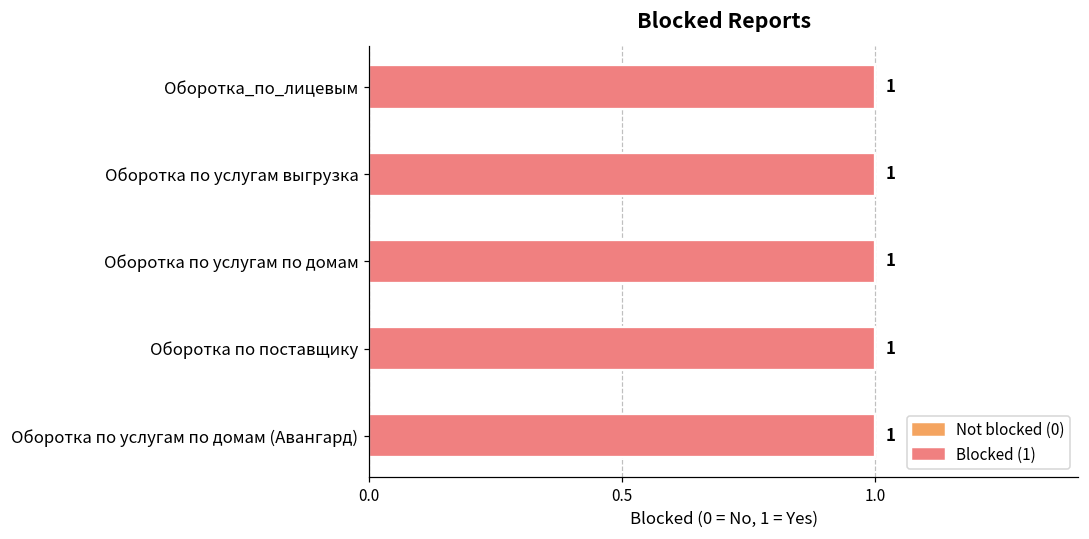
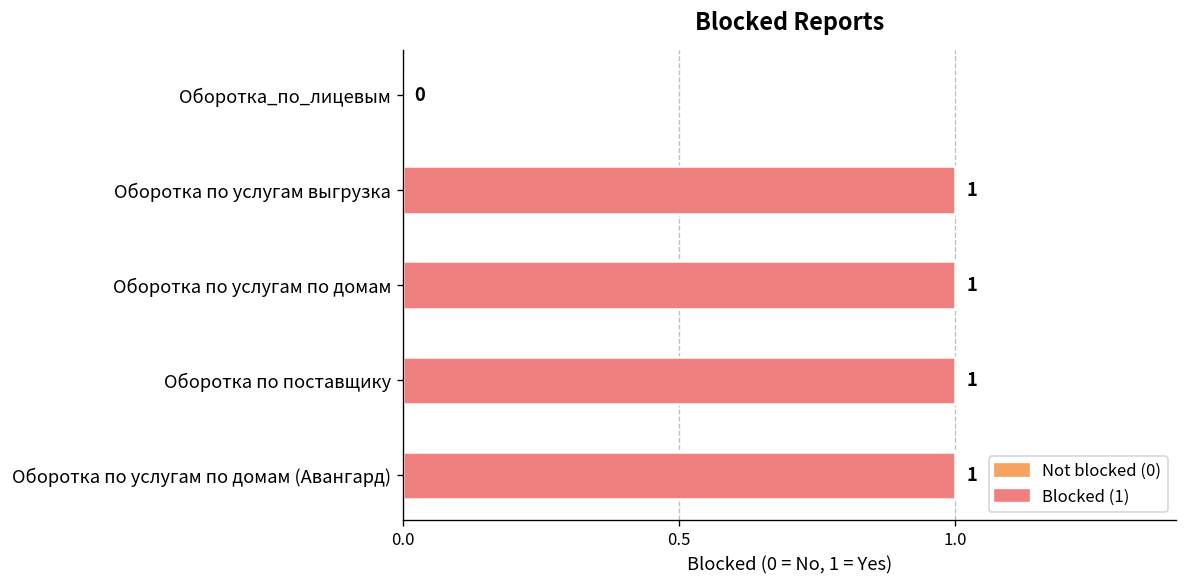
  {
-   "Оборотка_по_лицевым": 1,
+   "Оборотка_по_лицевым": 0,
    "Оборотка по услугам выгрузка": 1,
    "Оборотка по услугам по домам": 1,
    "Оборотка по поставщику": 1,
    "Оборотка по услугам по домам (Авангард)": 1
  }
